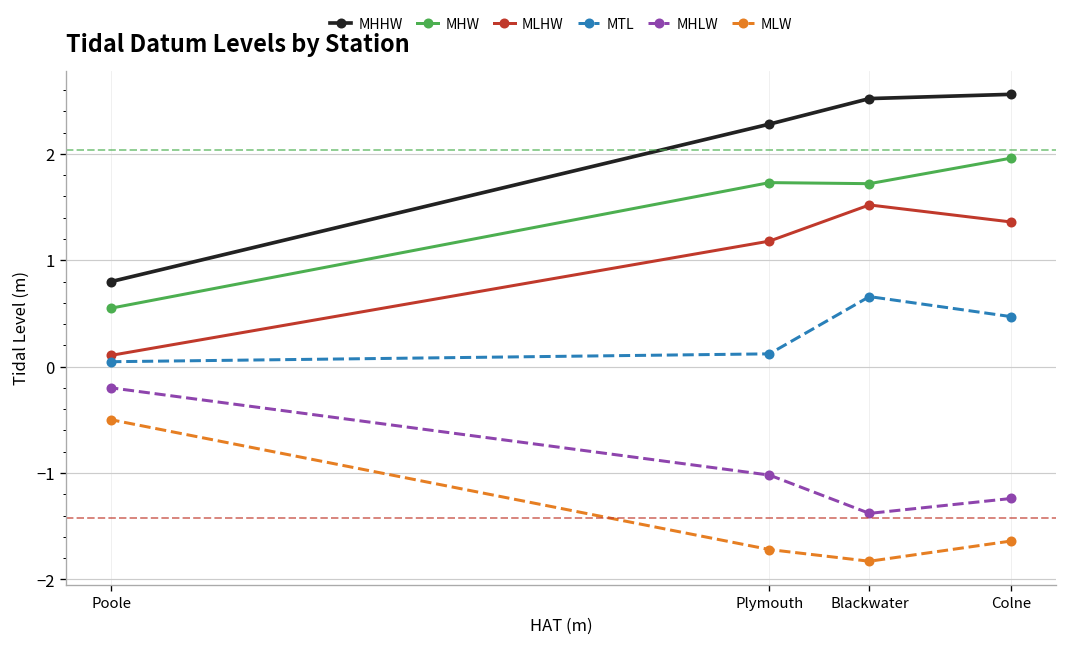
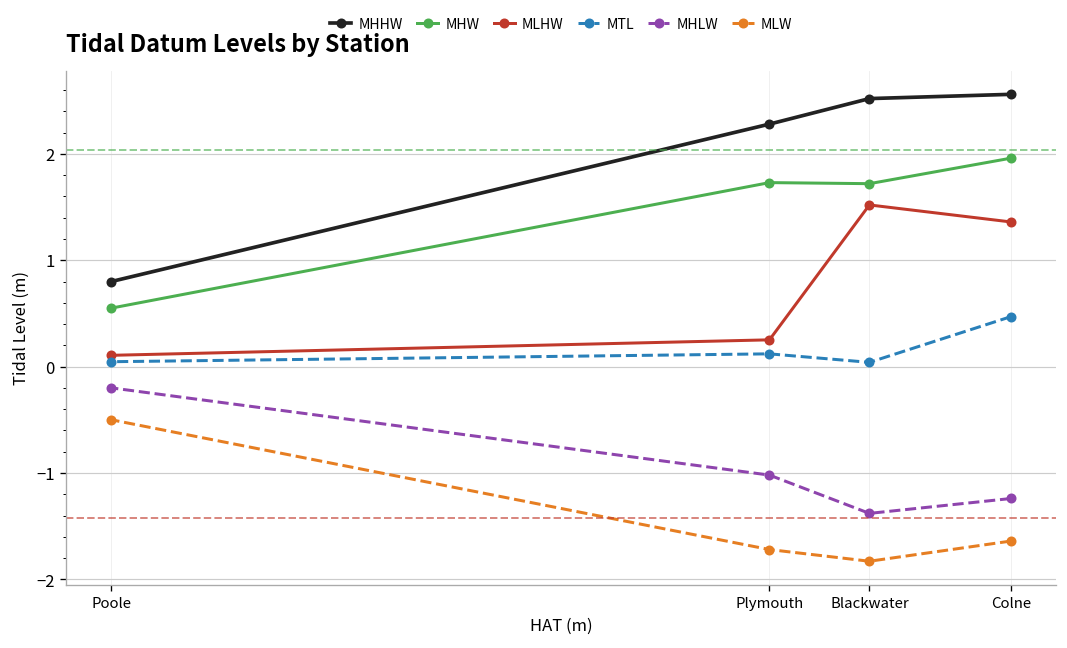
  {
    "MHHW": {
      "Poole": 0.8,
      "Plymouth": 2.3,
      "Blackwater": 2.5,
      "Colne": 2.6
    },
    "MHW": {
      "Poole": 0.6,
      "Plymouth": 1.7,
      "Blackwater": 1.7,
      "Colne": 2.0
    },
    "MLHW": {
      "Poole": 0.1,
-     "Plymouth": 1.2,
+     "Plymouth": 0.3,
      "Blackwater": 1.5,
      "Colne": 1.4
    },
    "MTL": {
      "Poole": 0.0,
      "Plymouth": 0.1,
-     "Blackwater": 0.7,
+     "Blackwater": 0.0,
      "Colne": 0.5
    },
    "MHLW": {
      "Poole": -0.2,
      "Plymouth": -1.0,
      "Blackwater": -1.4,
      "Colne": -1.2
    },
    "MLW": {
      "Poole": -0.5,
      "Plymouth": -1.7,
      "Blackwater": -1.8,
      "Colne": -1.6
    }
  }
